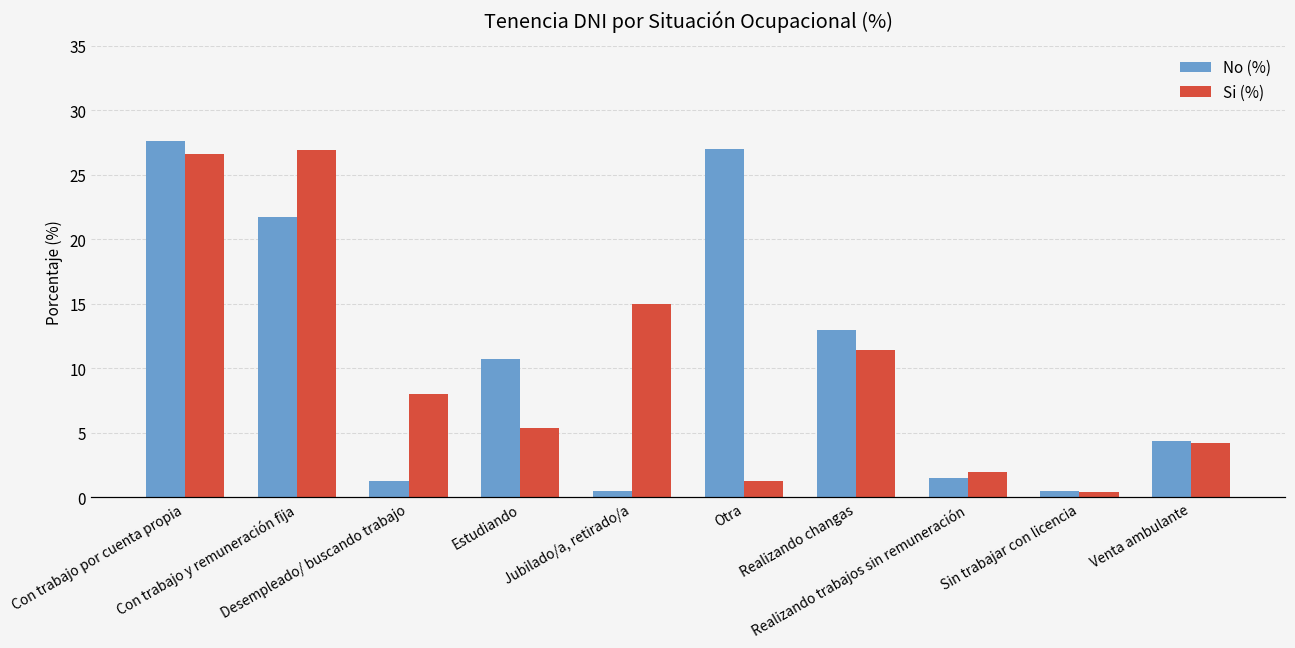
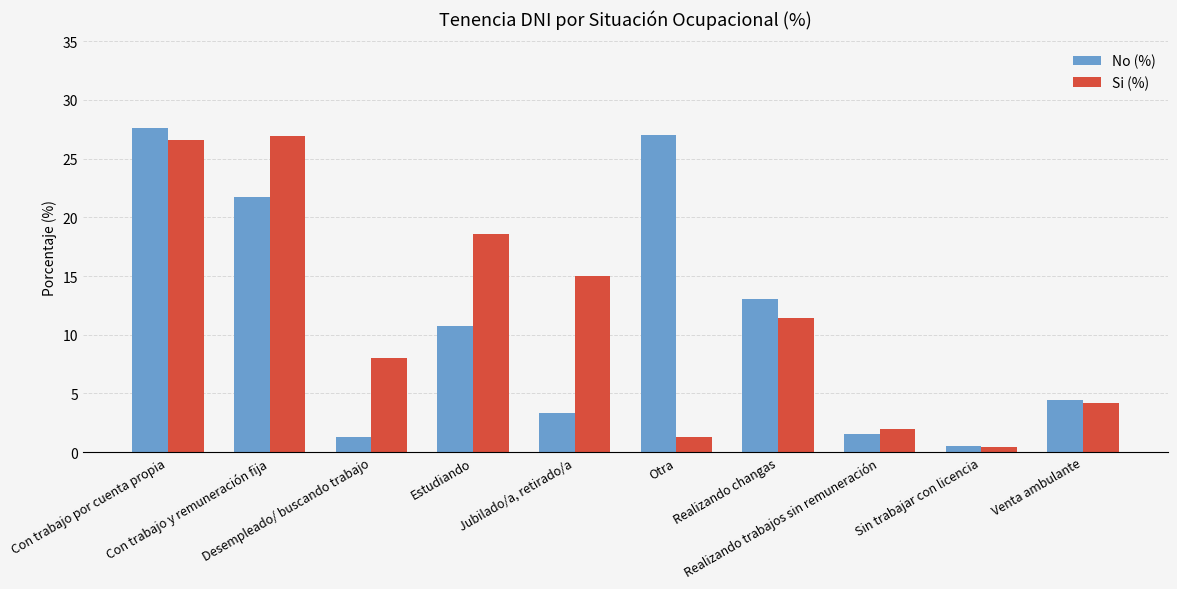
  {
    "No (%)": {
      "Con trabajo por cuenta propia": 27.6,
      "Con trabajo y remuneración fija": 21.7,
      "Desempleado/ buscando trabajo": 1.3,
      "Estudiando": 10.7,
-     "Jubilado/a, retirado/a": 0.5,
+     "Jubilado/a, retirado/a": 3.3,
      "Otra": 27.0,
      "Realizando changas": 13.0,
      "Realizando trabajos sin remuneración": 1.5,
      "Sin trabajar con licencia": 0.5,
      "Venta ambulante": 4.4
    },
    "Si (%)": {
      "Con trabajo por cuenta propia": 26.6,
      "Con trabajo y remuneración fija": 26.9,
      "Desempleado/ buscando trabajo": 8.0,
-     "Estudiando": 5.4,
+     "Estudiando": 18.6,
      "Jubilado/a, retirado/a": 15.0,
      "Otra": 1.3,
      "Realizando changas": 11.4,
      "Realizando trabajos sin remuneración": 2.0,
      "Sin trabajar con licencia": 0.4,
      "Venta ambulante": 4.2
    }
  }
